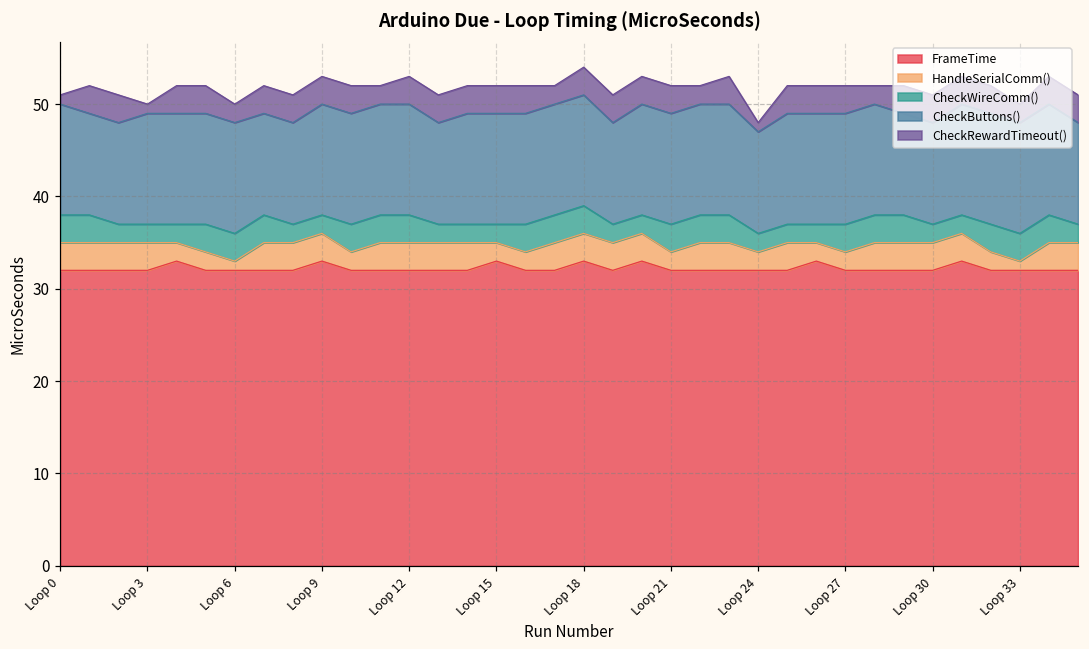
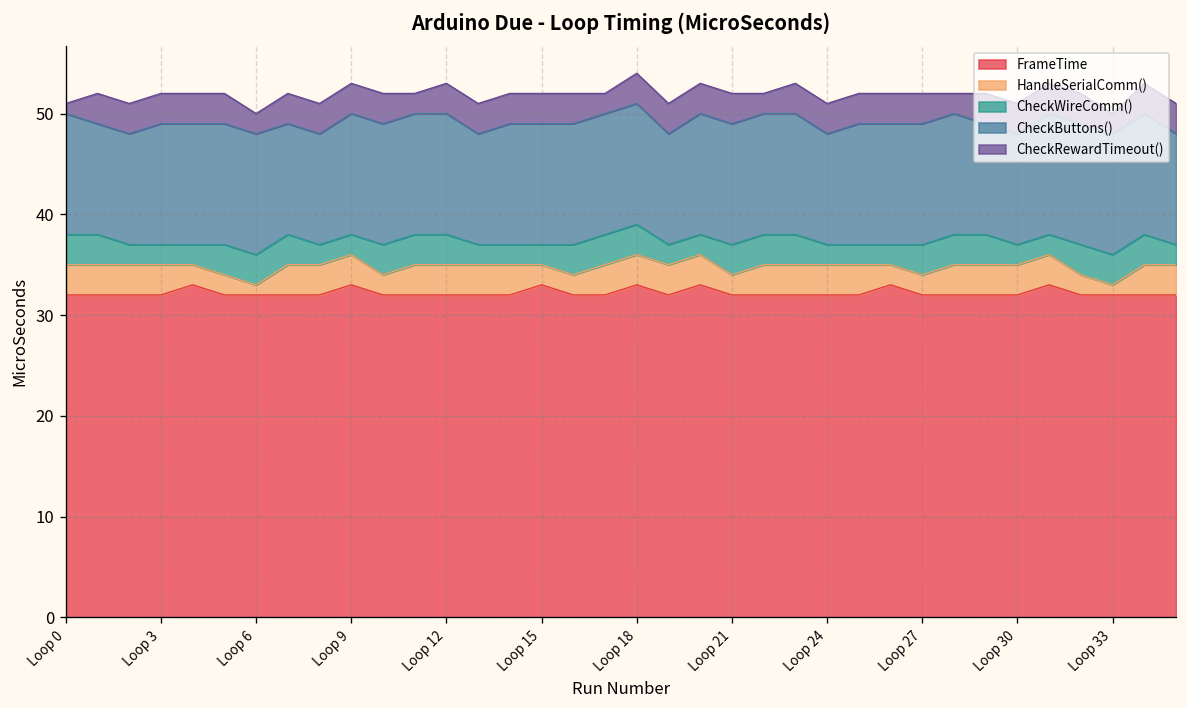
  {
    "FrameTime": {
      "Loop 0": 32,
      "Loop 3": 32,
      "Loop 6": 32,
      "Loop 9": 33,
      "Loop 12": 32,
      "Loop 15": 33,
      "Loop 18": 33,
      "Loop 21": 32,
      "Loop 24": 32,
      "Loop 27": 32,
      "Loop 30": 32,
      "Loop 33": 32
    },
    "HandleSerialComm()": {
      "Loop 0": 3,
      "Loop 3": 3,
      "Loop 6": 1,
      "Loop 9": 3,
      "Loop 12": 3,
      "Loop 15": 2,
      "Loop 18": 3,
      "Loop 21": 2,
-     "Loop 24": 2,
+     "Loop 24": 3,
      "Loop 27": 2,
      "Loop 30": 3,
      "Loop 33": 1
    },
    "CheckRewardTimeout()": {
      "Loop 0": 1,
-     "Loop 3": 1,
+     "Loop 3": 3,
      "Loop 6": 2,
      "Loop 9": 3,
      "Loop 12": 3,
      "Loop 15": 3,
      "Loop 18": 3,
      "Loop 21": 3,
-     "Loop 24": 1,
+     "Loop 24": 3,
      "Loop 27": 3
    }
  }
